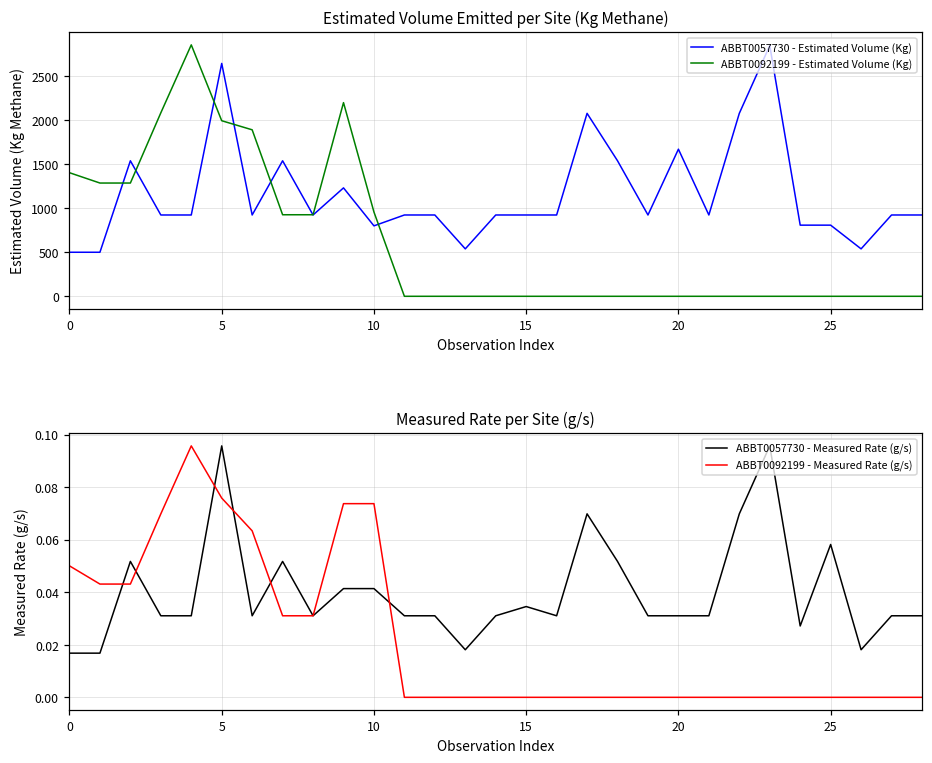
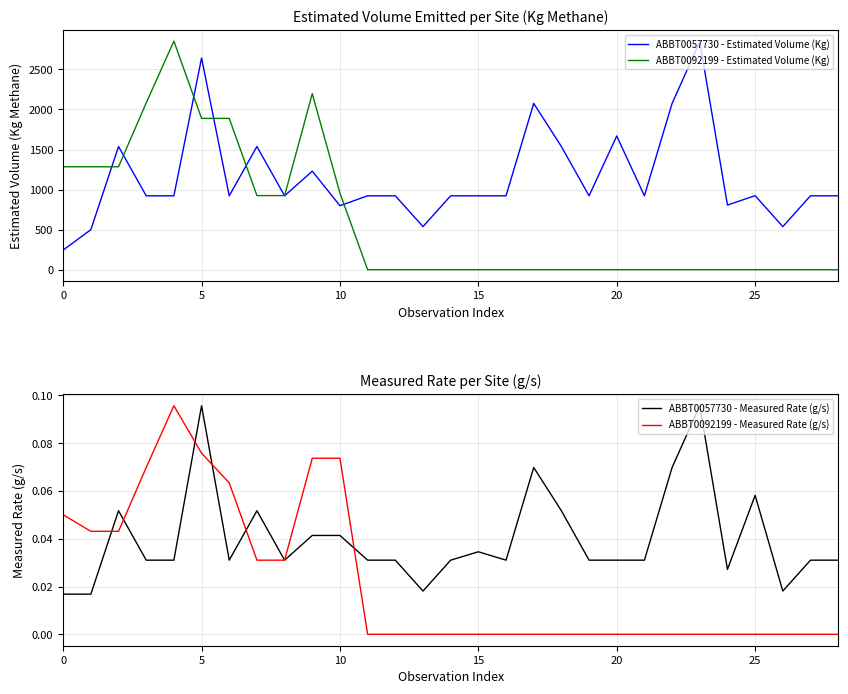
  {
    "Estimated Volume Emitted per Site (Kg Methane)": {
      "ABBT0057730 - Estimated Volume (Kg)": {
-       "0": 500,
+       "0": 200,
        "5": 2600,
        "10": 800,
        "15": 900,
        "20": 1700,
-       "25": 800
+       "25": 900
      },
      "ABBT0092199 - Estimated Volume (Kg)": {
-       "0": 1400,
-       "5": 2000,
+       "0": 1300,
+       "5": 1900,
        "10": 1000,
        "15": 0,
        "20": 0,
        "25": 0
      }
    },
    "Measured Rate per Site (g/s)": {
      "ABBT0057730 - Measured Rate (g/s)": {
        "0": 0.017,
        "5": 0.096,
        "10": 0.041,
        "15": 0.035,
        "20": 0.031,
        "25": 0.058
      },
      "ABBT0092199 - Measured Rate (g/s)": {
        "0": 0.050,
        "5": 0.076,
        "10": 0.074,
        "15": 0.000,
        "20": 0.000,
        "25": 0.000
      }
    }
  }
